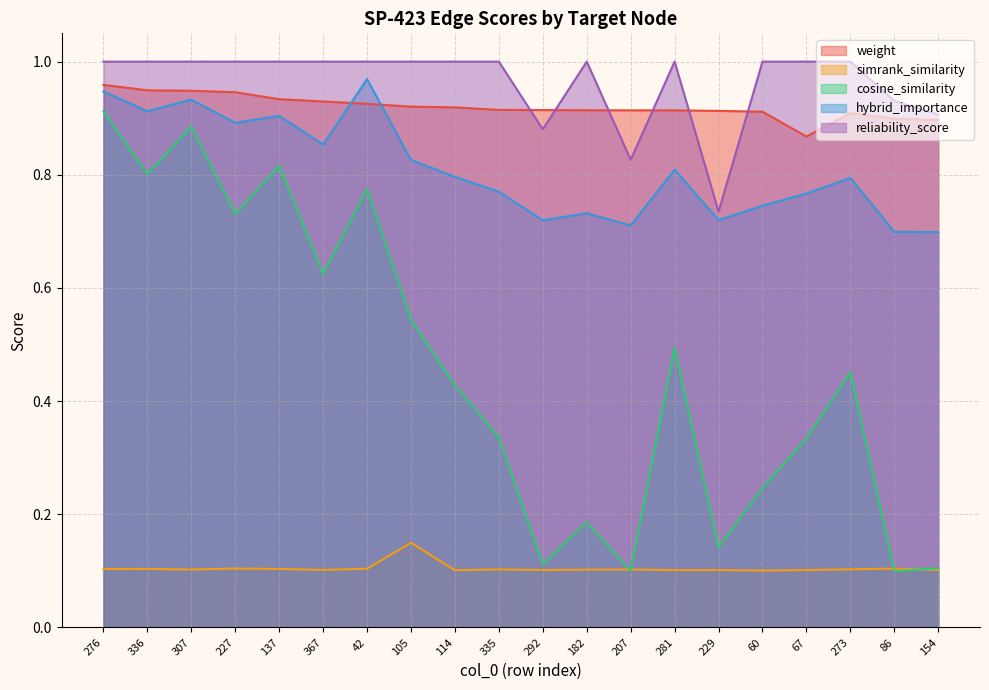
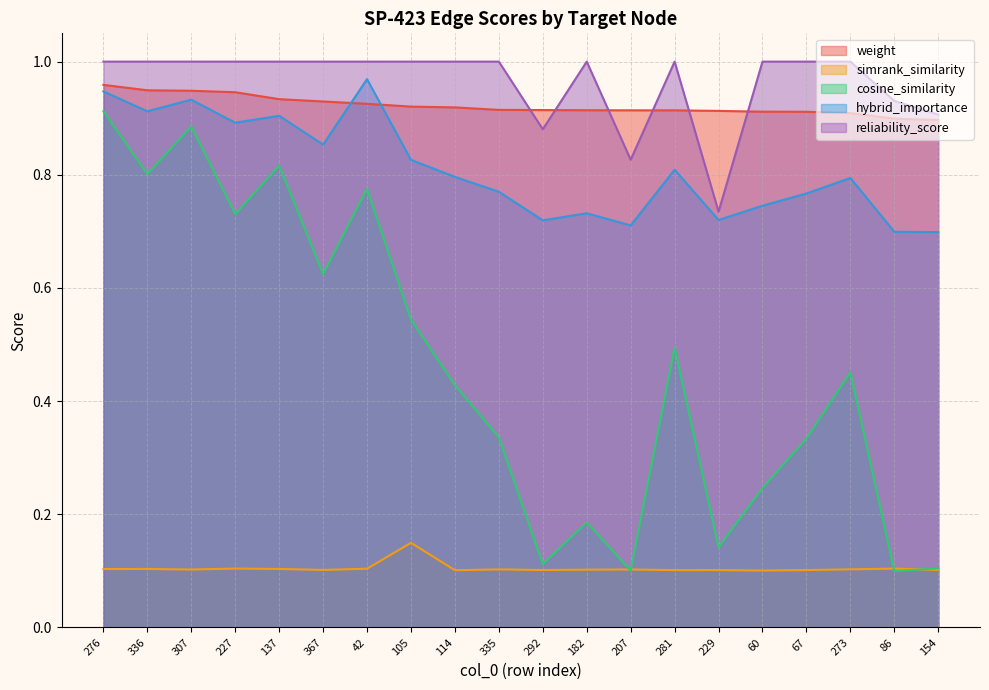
  {
    "weight": {
      "276": 0.96,
      "336": 0.95,
      "307": 0.95,
      "227": 0.95,
      "137": 0.93,
      "367": 0.93,
      "42": 0.93,
      "105": 0.92,
      "114": 0.92,
      "335": 0.91,
      "292": 0.91,
      "182": 0.91,
      "207": 0.91,
      "281": 0.91,
      "229": 0.91,
      "60": 0.91,
-     "67": 0.87
+     "67": 0.91
    },
    "simrank_similarity": {
      "276": 0.10,
      "336": 0.10,
      "307": 0.10,
      "227": 0.10,
      "137": 0.10,
      "367": 0.10,
      "42": 0.10,
      "105": 0.15,
      "114": 0.10,
      "335": 0.10,
      "292": 0.10,
      "182": 0.10,
      "281": 0.10,
      "229": 0.10,
      "60": 0.10,
      "67": 0.10,
      "273": 0.10,
      "86": 0.10
    },
    "cosine_similarity": {
      "276": 0.91,
      "336": 0.80,
      "307": 0.89,
      "227": 0.73,
      "137": 0.82,
      "367": 0.62,
      "42": 0.78,
      "105": 0.54,
      "114": 0.43,
      "335": 0.34,
      "292": 0.11,
      "182": 0.19,
      "281": 0.49,
      "229": 0.14,
      "60": 0.25,
      "67": 0.33,
      "273": 0.45,
      "86": 0.10
    },
    "hybrid_importance": {
      "276": 0.95,
      "336": 0.91,
      "307": 0.93,
      "227": 0.89,
      "137": 0.90,
      "367": 0.85,
      "42": 0.97,
      "105": 0.83,
      "114": 0.80,
      "335": 0.77,
      "292": 0.72,
      "182": 0.73,
      "207": 0.71,
      "281": 0.81,
      "229": 0.72,
      "60": 0.75,
      "67": 0.77,
      "273": 0.79,
      "86": 0.70,
      "154": 0.70
    },
    "reliability_score": {
      "276": 1.00,
      "336": 1.00,
      "307": 1.00,
      "227": 1.00,
      "137": 1.00,
      "367": 1.00,
      "42": 1.00,
      "105": 1.00,
      "114": 1.00,
      "335": 1.00,
      "292": 0.88,
      "182": 1.00,
      "207": 0.83,
      "281": 1.00,
      "229": 0.73,
      "60": 1.00,
      "67": 1.00
    }
  }
